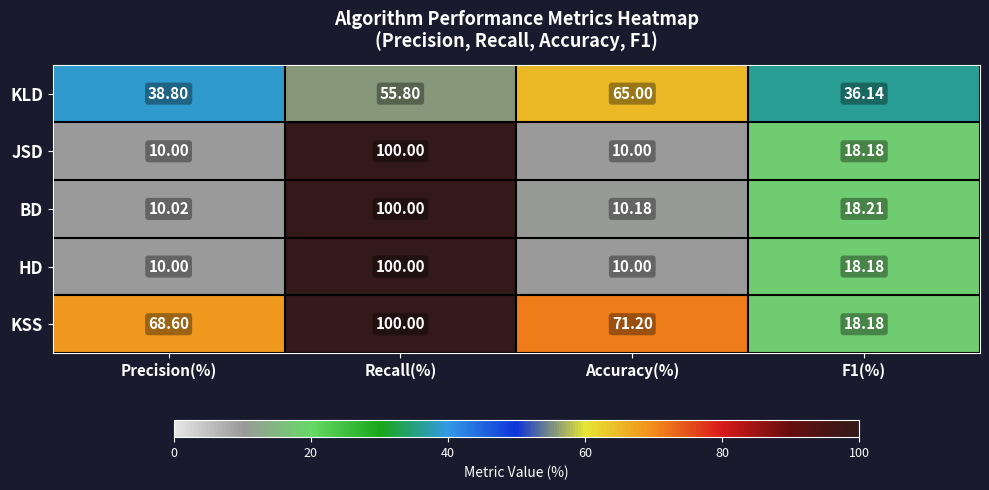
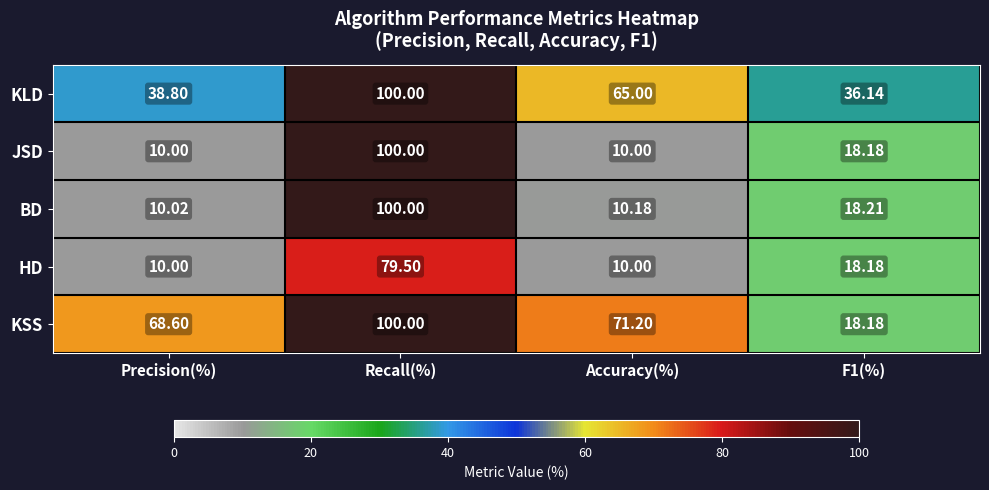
  {
    "KLD": {
-     "Recall(%)": 55.80
+     "Recall(%)": 100.00
    },
    "HD": {
-     "Recall(%)": 100.00
+     "Recall(%)": 79.50
    }
  }
